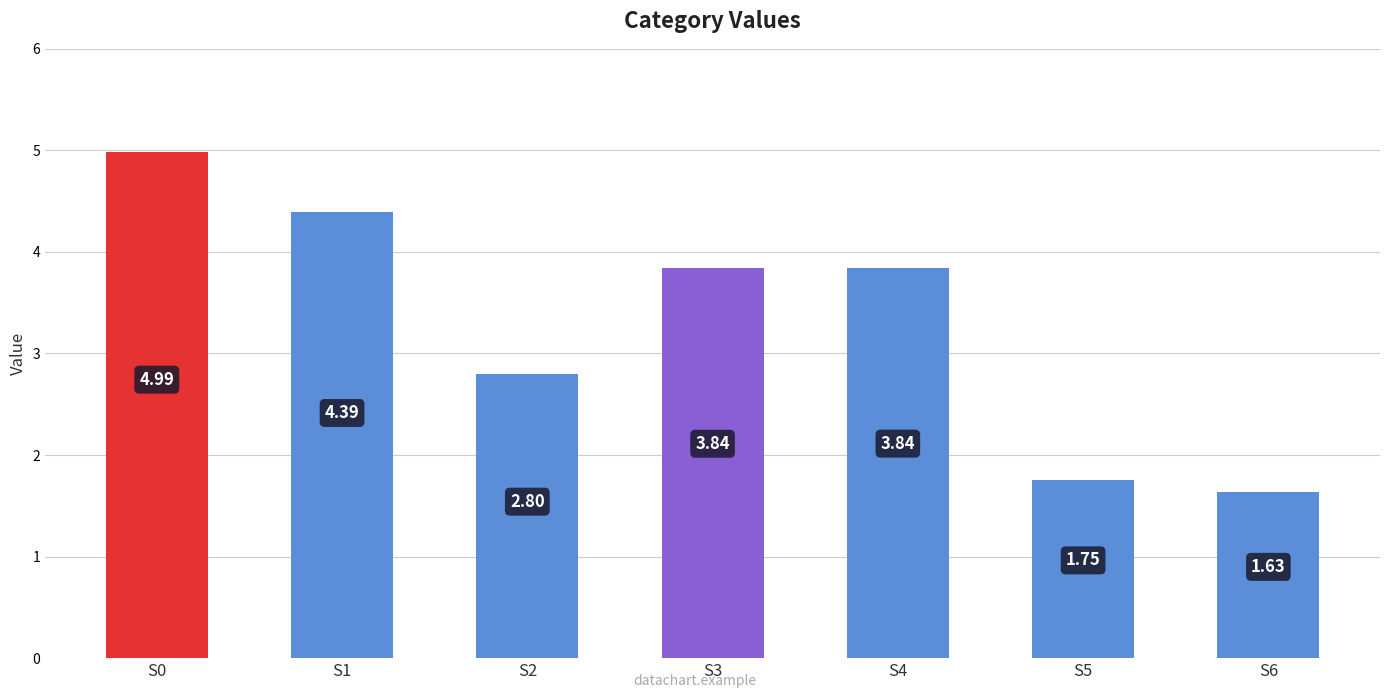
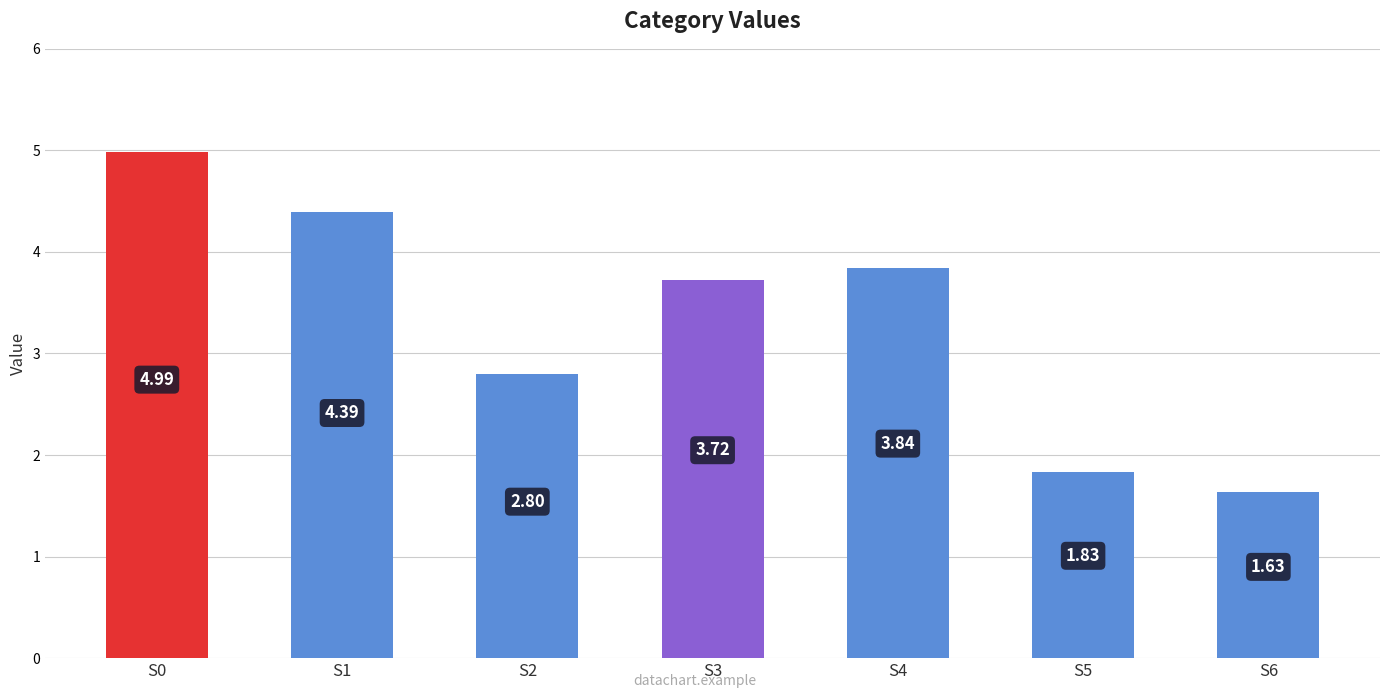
  {
-   "S3": 3.84,
-   "S5": 1.75
+   "S3": 3.72,
+   "S5": 1.83
  }
